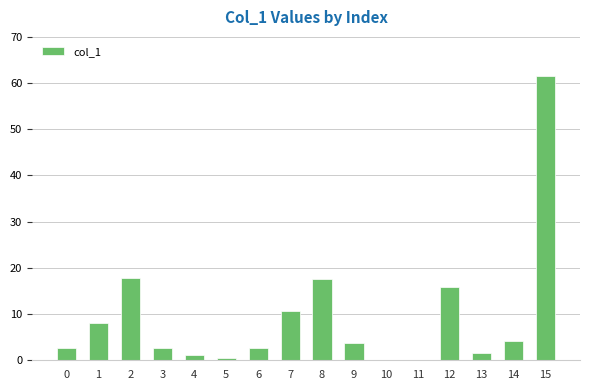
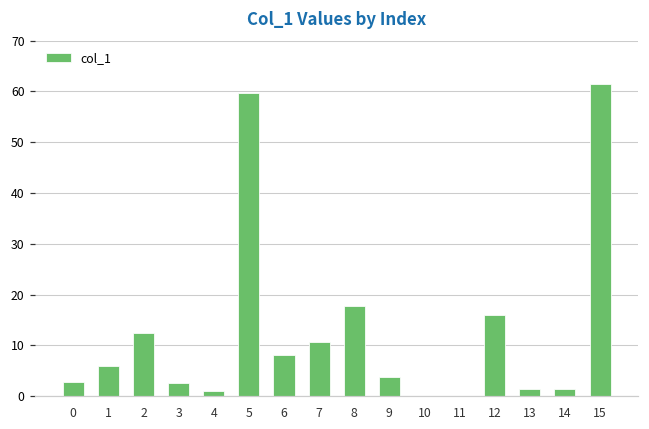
  {
    "0": 3,
-   "1": 8,
-   "2": 18,
+   "1": 6,
+   "2": 12,
    "3": 3,
    "4": 1,
-   "5": 0,
-   "6": 3,
+   "5": 60,
+   "6": 8,
    "7": 11,
    "8": 18,
    "9": 4,
    "12": 16,
    "13": 2,
-   "14": 4,
+   "14": 1,
    "15": 61
  }
